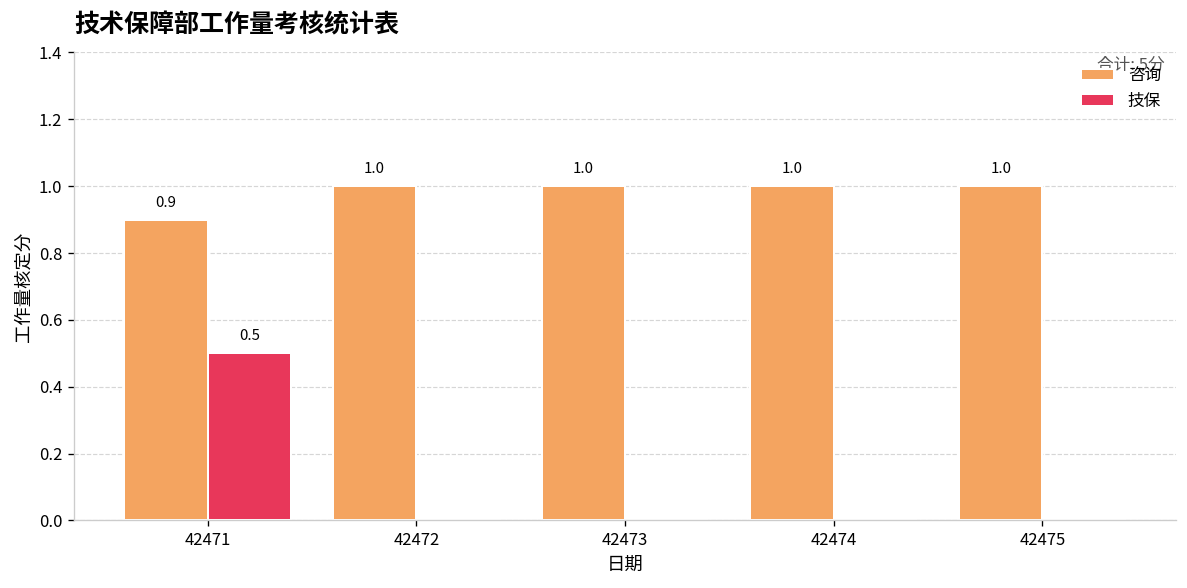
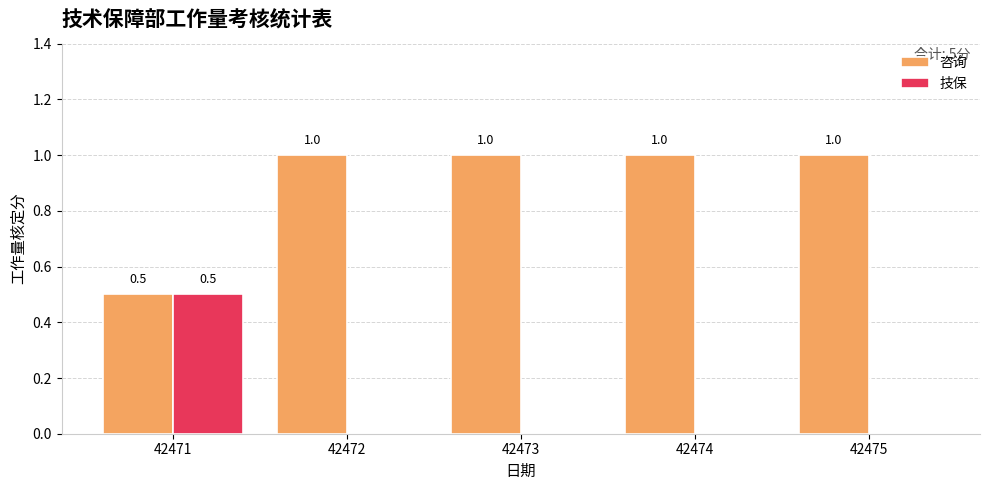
  {
    "咨询": {
-     "42471": 0.9,
+     "42471": 0.5,
      "42472": 1.0,
      "42473": 1.0,
      "42474": 1.0,
      "42475": 1.0
    },
    "技保": {
      "42471": 0.5
    }
  }
